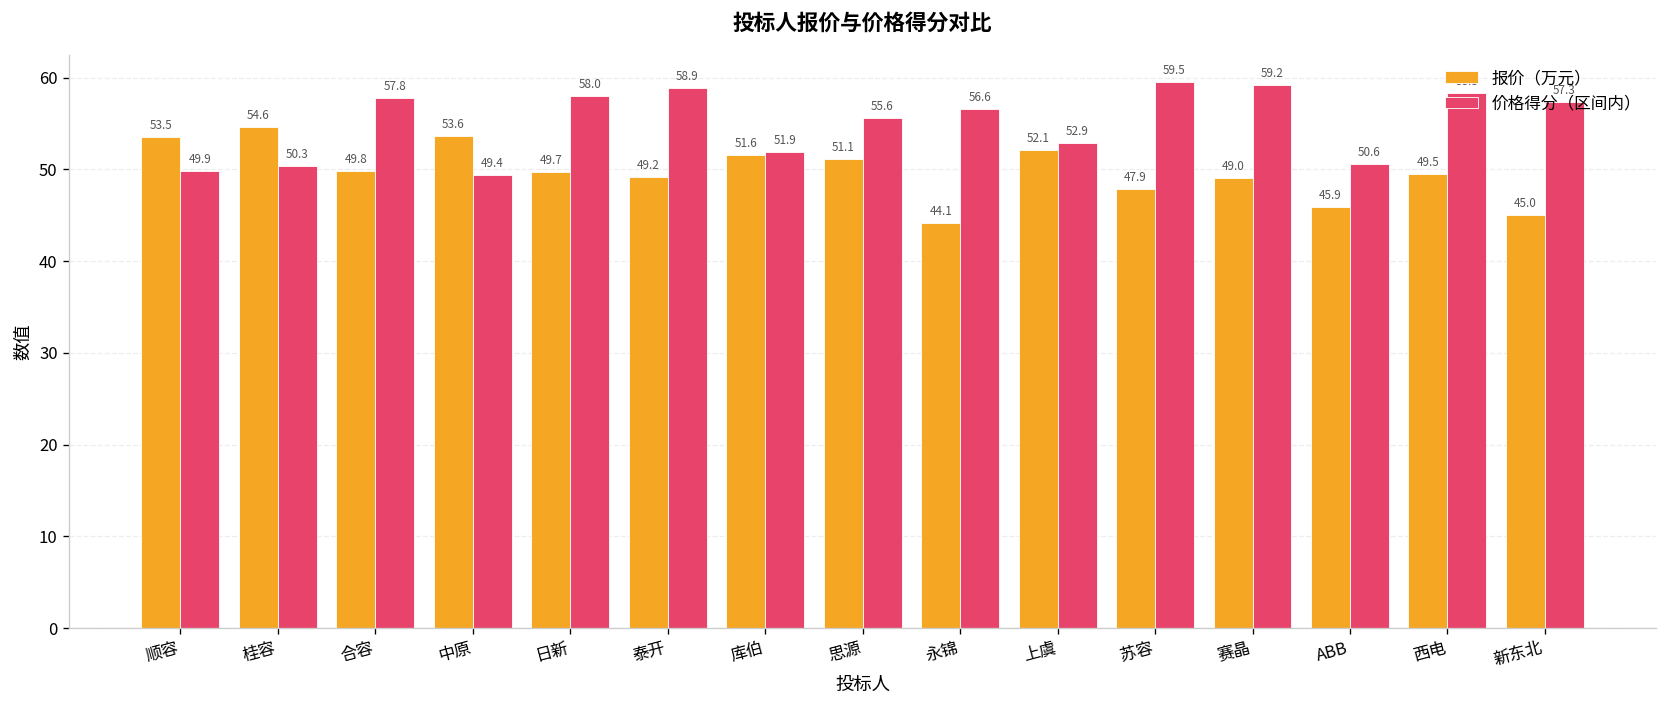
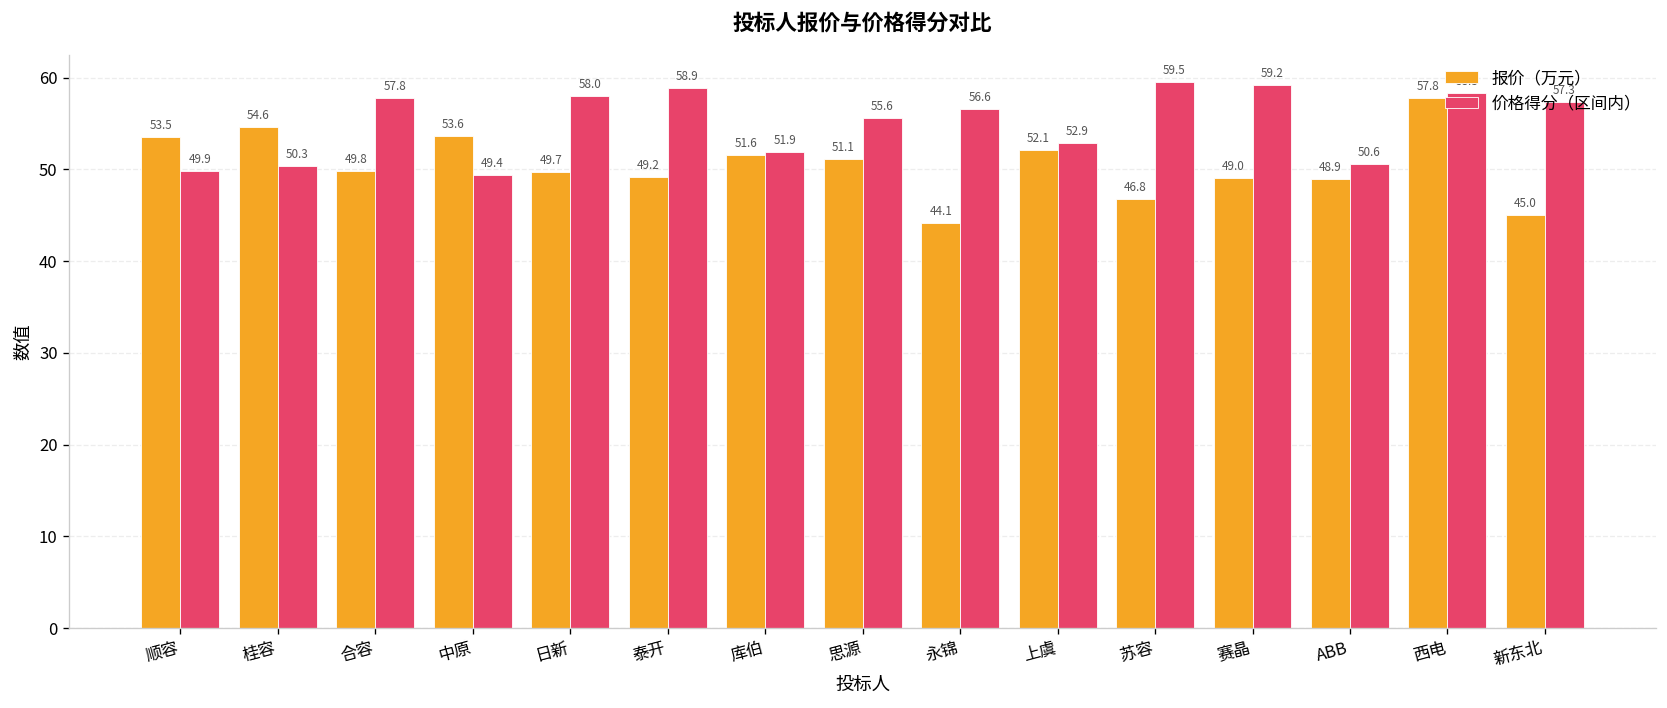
  {
    "报价（万元）": {
      "顺容": 53.5,
      "桂容": 54.6,
      "合容": 49.8,
      "中原": 53.6,
      "日新": 49.7,
      "泰开": 49.2,
      "库伯": 51.6,
      "思源": 51.1,
      "永锦": 44.1,
      "上虞": 52.1,
-     "苏容": 47.9,
+     "苏容": 46.8,
      "赛晶": 49.0,
-     "ABB": 45.9,
-     "西电": 49.5,
+     "ABB": 48.9,
+     "西电": 57.8,
      "新东北": 45.0
    },
    "价格得分（区间内）": {
      "顺容": 49.9,
      "桂容": 50.3,
      "合容": 57.8,
      "中原": 49.4,
      "日新": 58.0,
      "泰开": 58.9,
      "库伯": 51.9,
      "思源": 55.6,
      "永锦": 56.6,
      "上虞": 52.9,
      "苏容": 59.5,
      "赛晶": 59.2,
      "ABB": 50.6,
      "西电": 58.3,
      "新东北": 57.3
    }
  }
